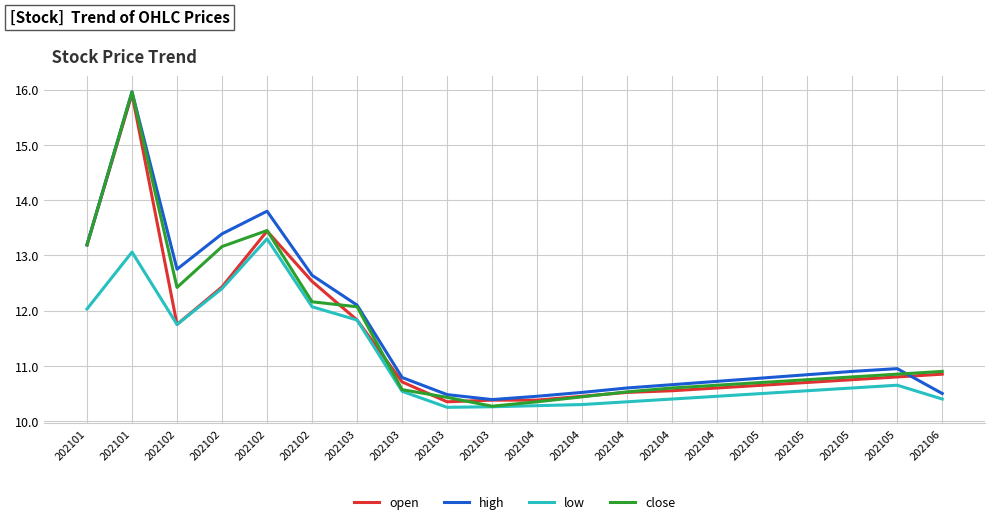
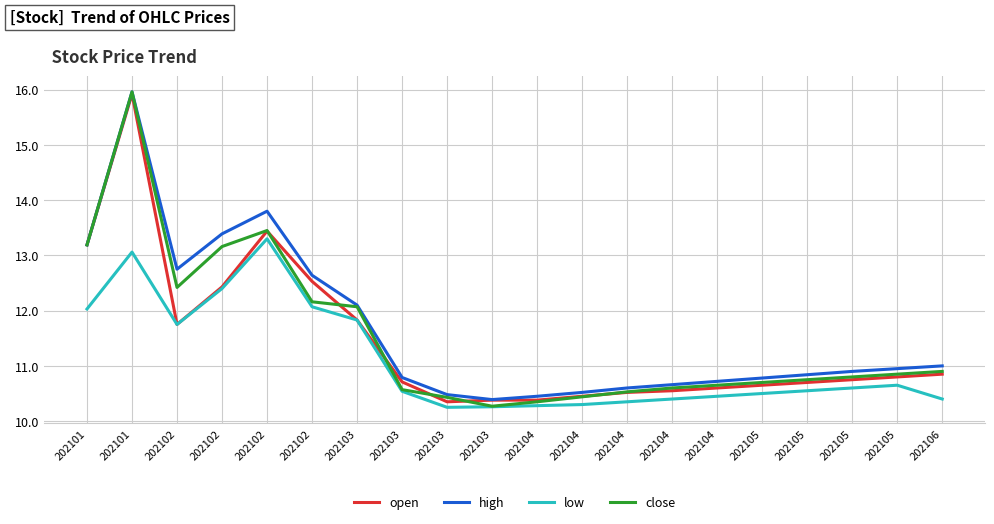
  {
    "open": {
      "202106": 10.9
    },
    "high": {
-     "202106": 10.5
+     "202106": 11.0
    },
    "low": {
      "202106": 10.4
    },
    "close": {
      "202106": 10.9
    }
  }
